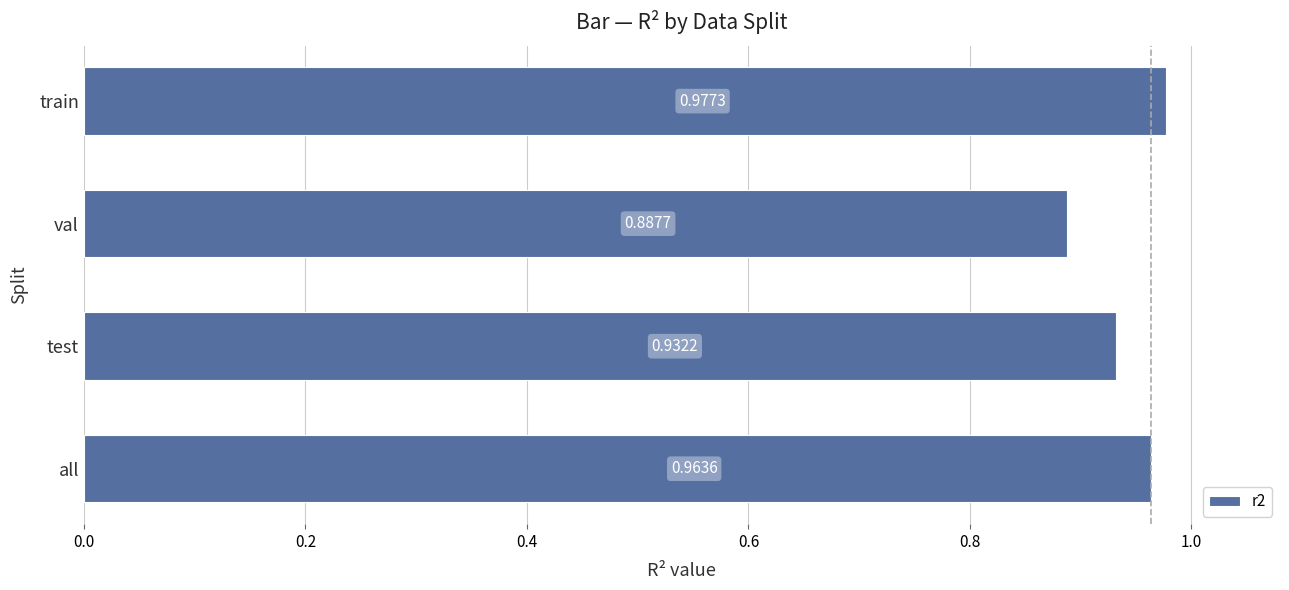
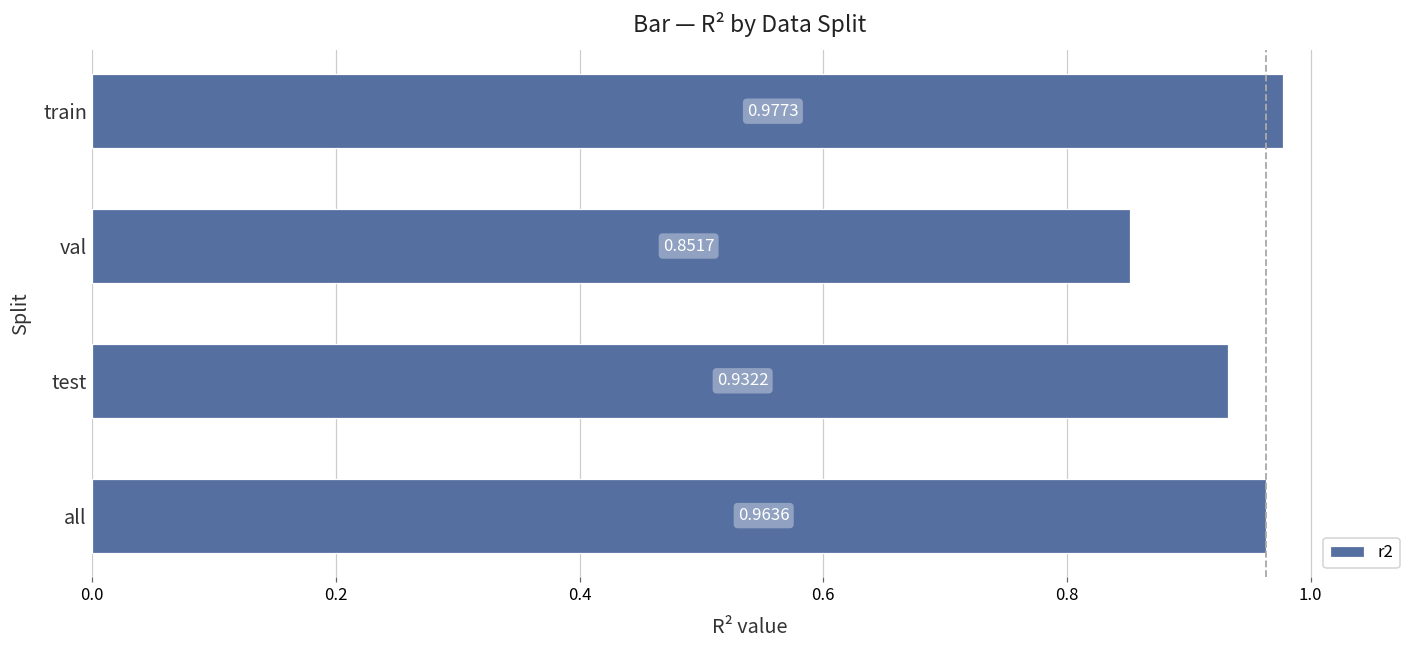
  {
-   "val": 0.8877
+   "val": 0.8517
  }
